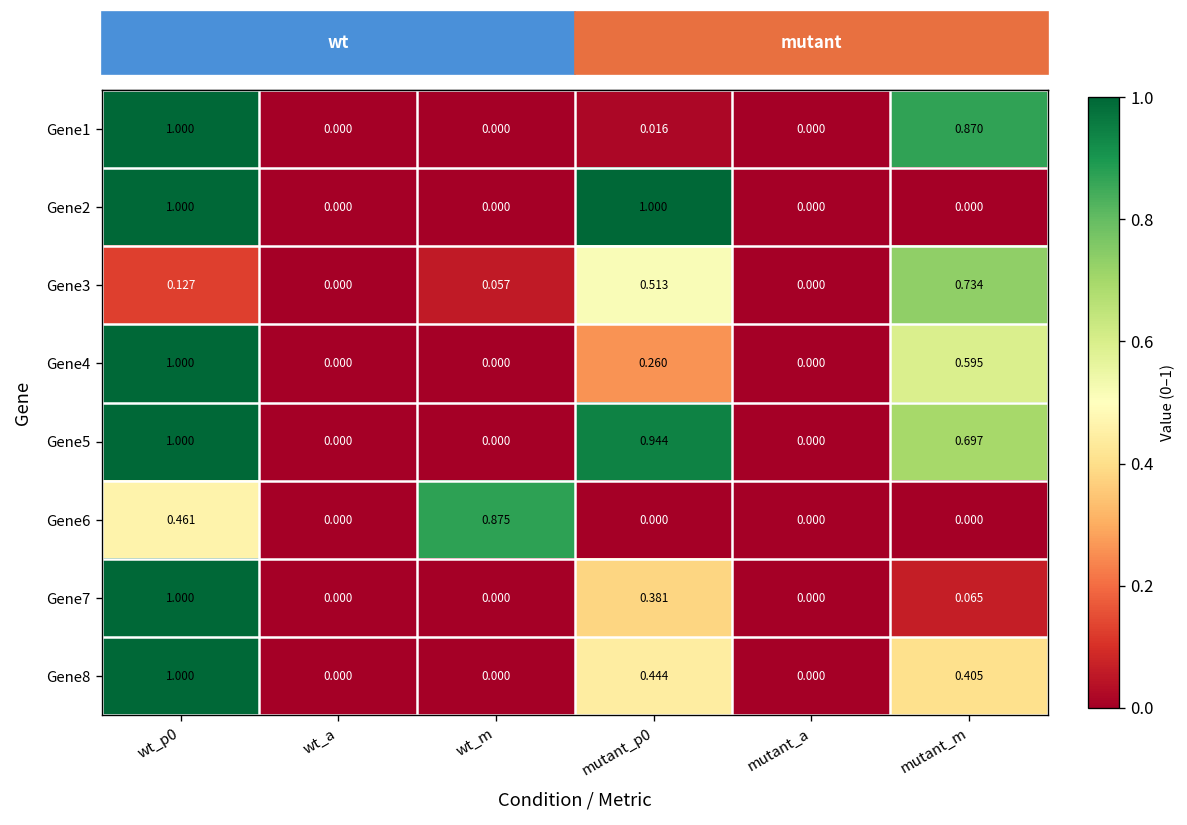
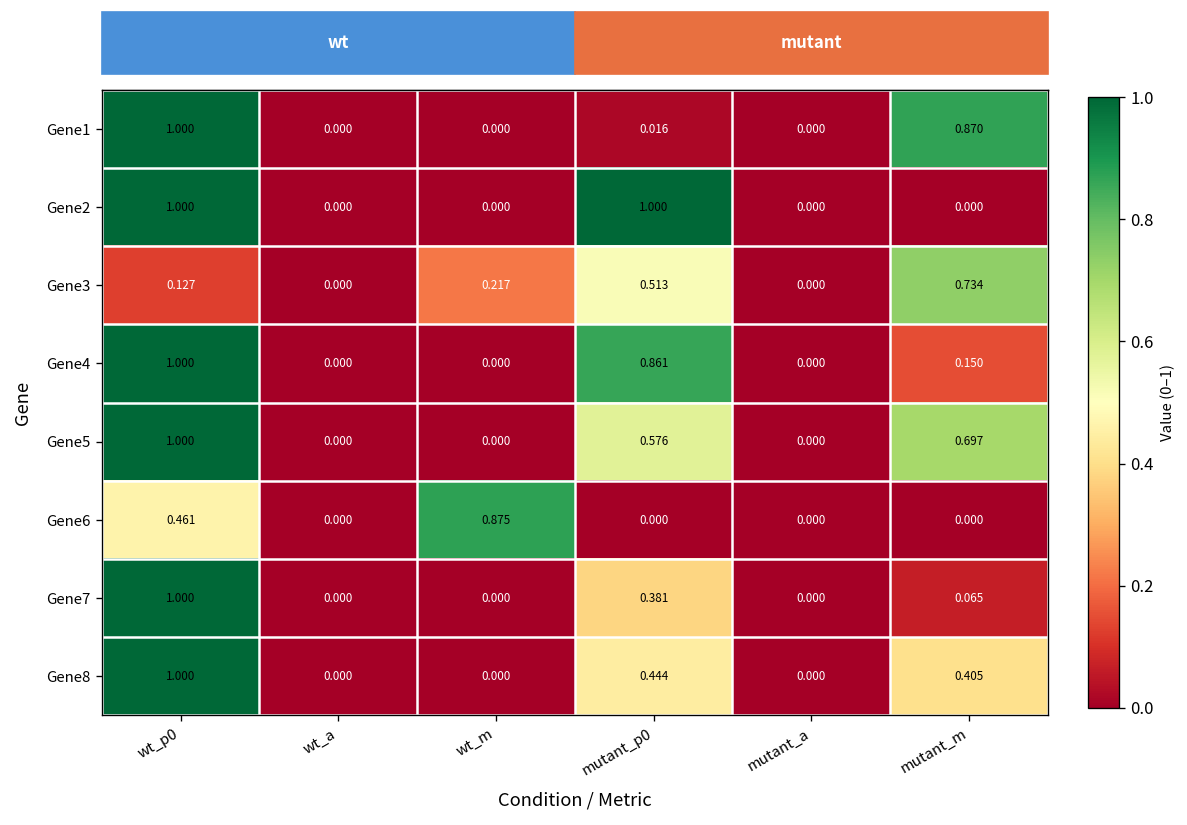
  {
    "Gene1": {
      "wt_p0": 1.000,
      "wt_a": 0.000,
      "wt_m": 0.000,
      "mutant_p0": 0.016,
      "mutant_a": 0.000,
      "mutant_m": 0.870
    },
    "Gene2": {
      "wt_p0": 1.000,
      "wt_a": 0.000,
      "wt_m": 0.000,
      "mutant_p0": 1.000,
      "mutant_a": 0.000,
      "mutant_m": 0.000
    },
    "Gene3": {
      "wt_p0": 0.127,
      "wt_a": 0.000,
-     "wt_m": 0.057,
+     "wt_m": 0.217,
      "mutant_p0": 0.513,
      "mutant_a": 0.000,
      "mutant_m": 0.734
    },
    "Gene4": {
      "wt_p0": 1.000,
      "wt_a": 0.000,
      "wt_m": 0.000,
-     "mutant_p0": 0.260,
+     "mutant_p0": 0.861,
      "mutant_a": 0.000,
-     "mutant_m": 0.595
+     "mutant_m": 0.150
    },
    "Gene5": {
      "wt_p0": 1.000,
      "wt_a": 0.000,
      "wt_m": 0.000,
-     "mutant_p0": 0.944,
+     "mutant_p0": 0.576,
      "mutant_a": 0.000,
      "mutant_m": 0.697
    },
    "Gene6": {
      "wt_p0": 0.461,
      "wt_a": 0.000,
      "wt_m": 0.875,
      "mutant_p0": 0.000,
      "mutant_a": 0.000,
      "mutant_m": 0.000
    },
    "Gene7": {
      "wt_p0": 1.000,
      "wt_a": 0.000,
      "wt_m": 0.000,
      "mutant_p0": 0.381,
      "mutant_a": 0.000,
      "mutant_m": 0.065
    },
    "Gene8": {
      "wt_p0": 1.000,
      "wt_a": 0.000,
      "wt_m": 0.000,
      "mutant_p0": 0.444,
      "mutant_a": 0.000,
      "mutant_m": 0.405
    }
  }
